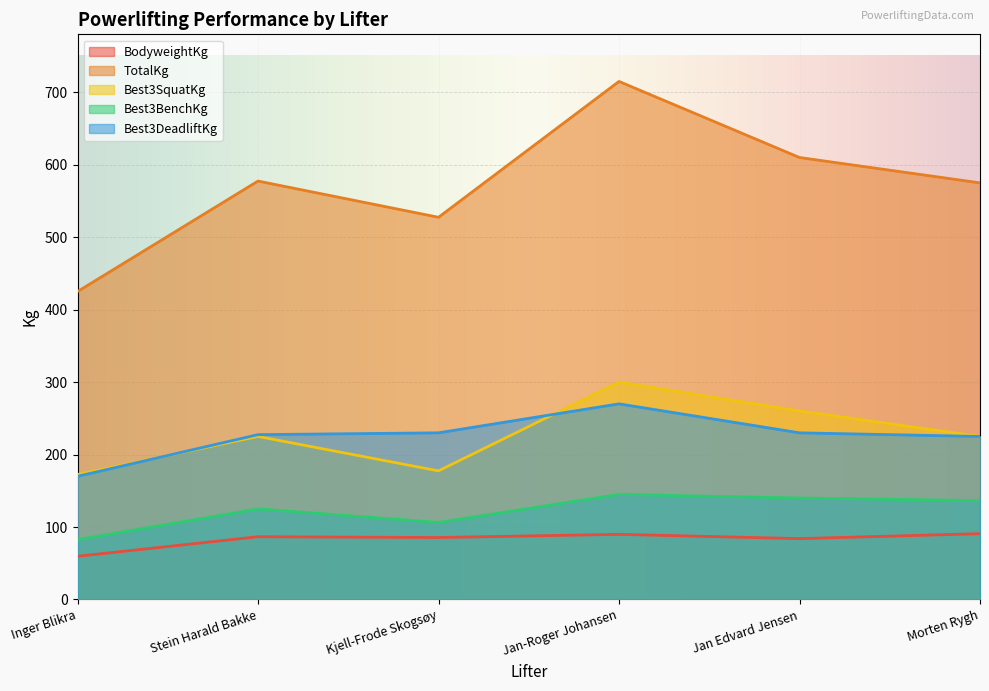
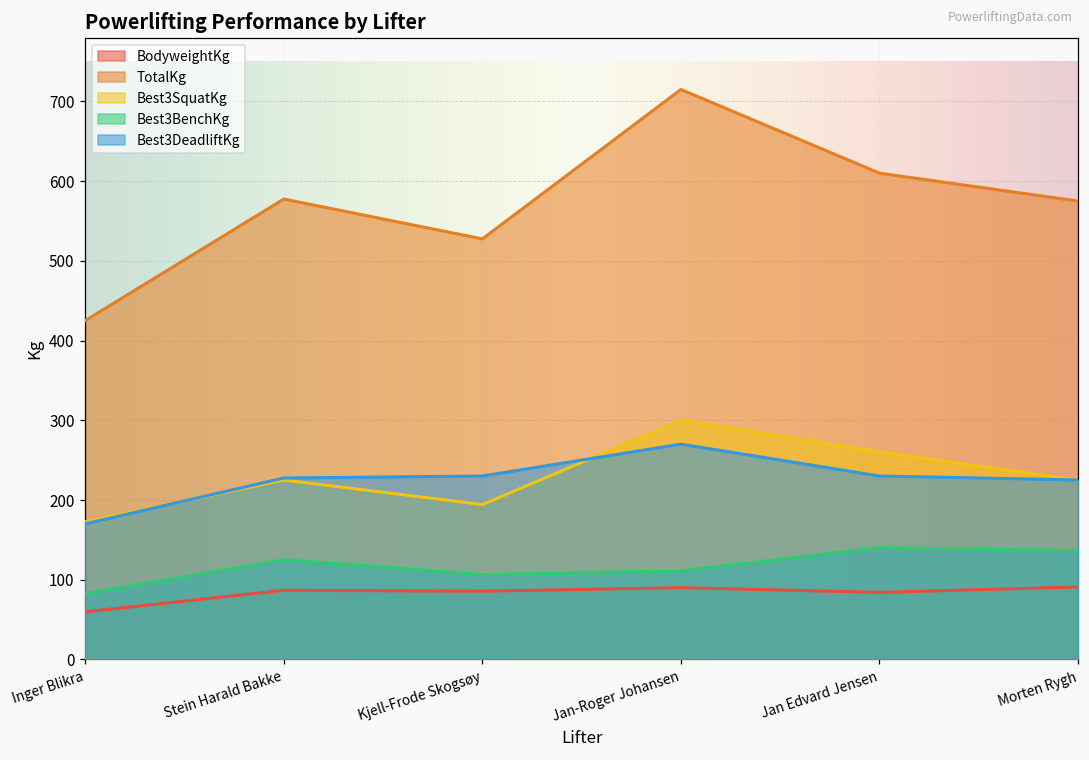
  {
    "Best3SquatKg": {
-     "Kjell-Frode Skogsøy": 180,
+     "Kjell-Frode Skogsøy": 190,
      "Jan-Roger Johansen": 300,
      "Jan Edvard Jensen": 260
    },
    "Best3BenchKg": {
      "Inger Blikra": 80,
      "Stein Harald Bakke": 130,
      "Kjell-Frode Skogsøy": 110,
-     "Jan-Roger Johansen": 150,
+     "Jan-Roger Johansen": 110,
      "Jan Edvard Jensen": 140,
      "Morten Rygh": 140
    },
    "Best3DeadliftKg": {
      "Kjell-Frode Skogsøy": 230,
      "Jan-Roger Johansen": 270,
      "Jan Edvard Jensen": 230
    }
  }
